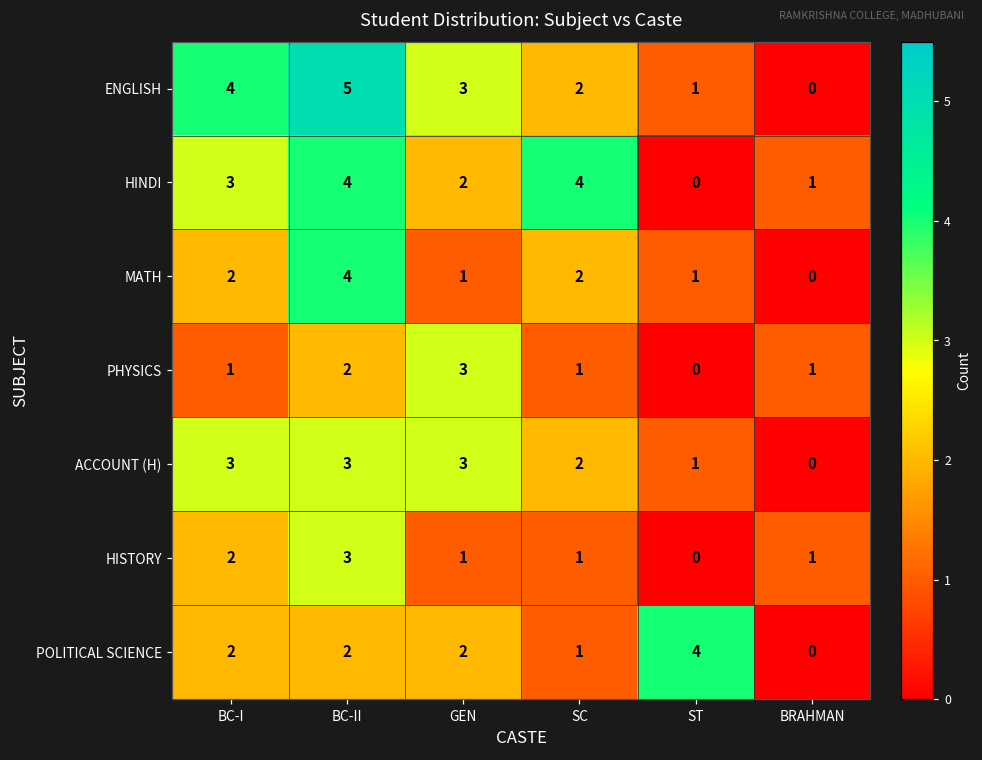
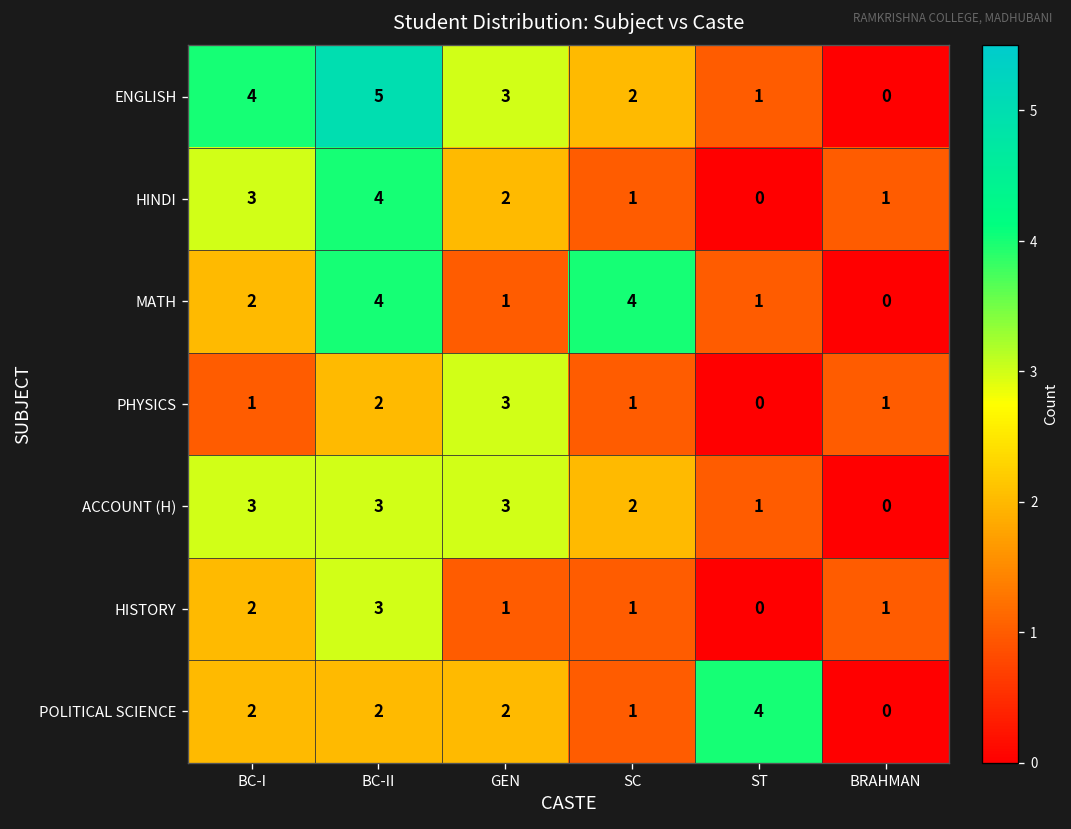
  {
    "ENGLISH": {
      "BC-I": 4,
      "BC-II": 5,
      "GEN": 3,
      "SC": 2,
      "ST": 1,
      "BRAHMAN": 0
    },
    "HINDI": {
      "BC-I": 3,
      "BC-II": 4,
      "GEN": 2,
-     "SC": 4,
+     "SC": 1,
      "ST": 0,
      "BRAHMAN": 1
    },
    "MATH": {
      "BC-I": 2,
      "BC-II": 4,
      "GEN": 1,
-     "SC": 2,
+     "SC": 4,
      "ST": 1,
      "BRAHMAN": 0
    },
    "PHYSICS": {
      "BC-I": 1,
      "BC-II": 2,
      "GEN": 3,
      "SC": 1,
      "ST": 0,
      "BRAHMAN": 1
    },
    "ACCOUNT (H)": {
      "BC-I": 3,
      "BC-II": 3,
      "GEN": 3,
      "SC": 2,
      "ST": 1,
      "BRAHMAN": 0
    },
    "HISTORY": {
      "BC-I": 2,
      "BC-II": 3,
      "GEN": 1,
      "SC": 1,
      "ST": 0,
      "BRAHMAN": 1
    },
    "POLITICAL SCIENCE": {
      "BC-I": 2,
      "BC-II": 2,
      "GEN": 2,
      "SC": 1,
      "ST": 4,
      "BRAHMAN": 0
    }
  }
